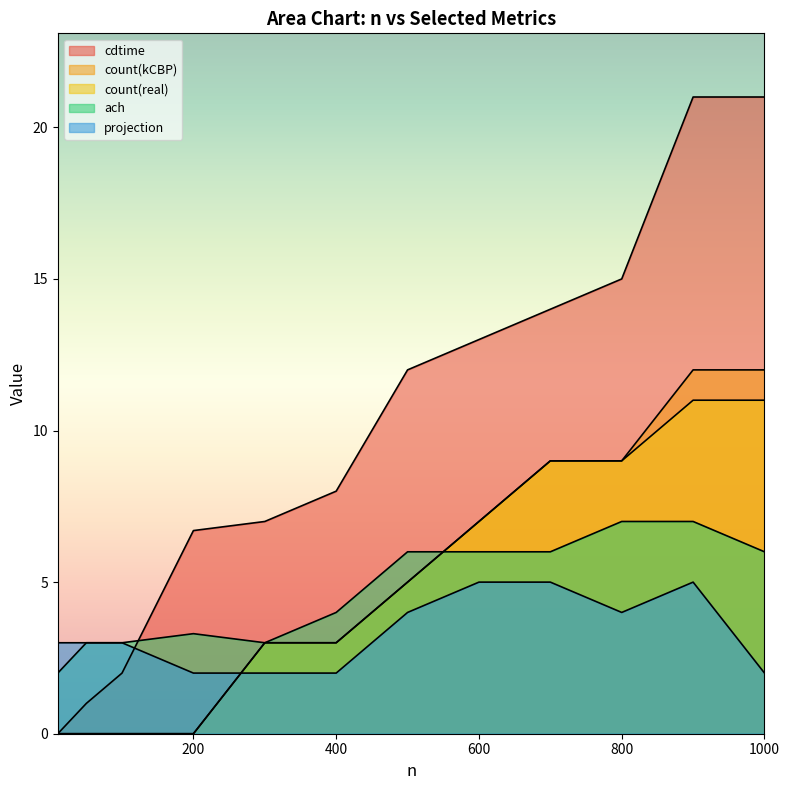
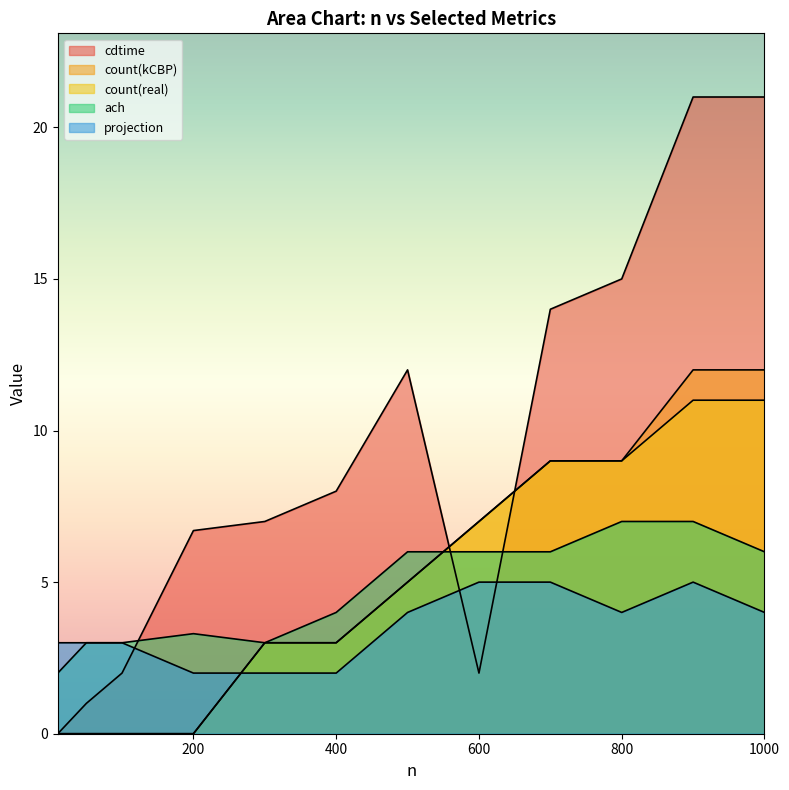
  {
    "cdtime": {
      "200": 6.7,
      "400": 8,
-     "600": 13,
+     "600": 2,
      "800": 15,
      "1000": 21
    },
    "ach": {
      "200": 3.3,
      "400": 4,
      "600": 6,
      "800": 7,
      "1000": 6
    },
    "projection": {
      "200": 2,
      "400": 2,
      "600": 5,
      "800": 4,
-     "1000": 2
+     "1000": 4
    }
  }
